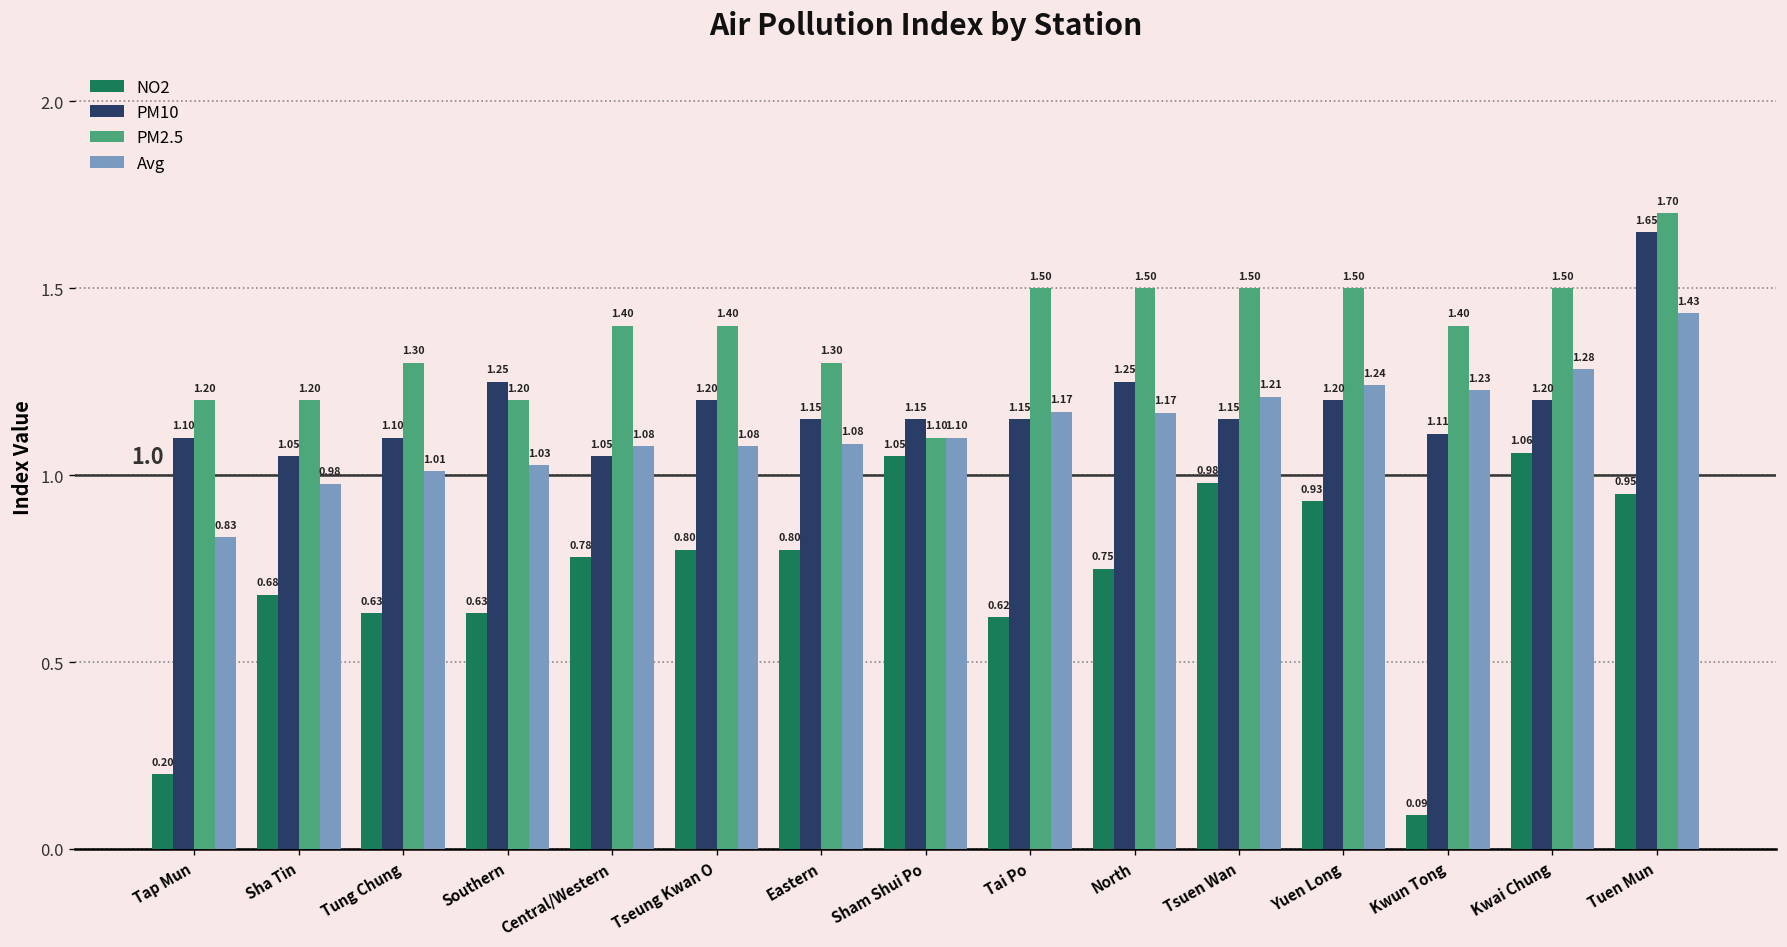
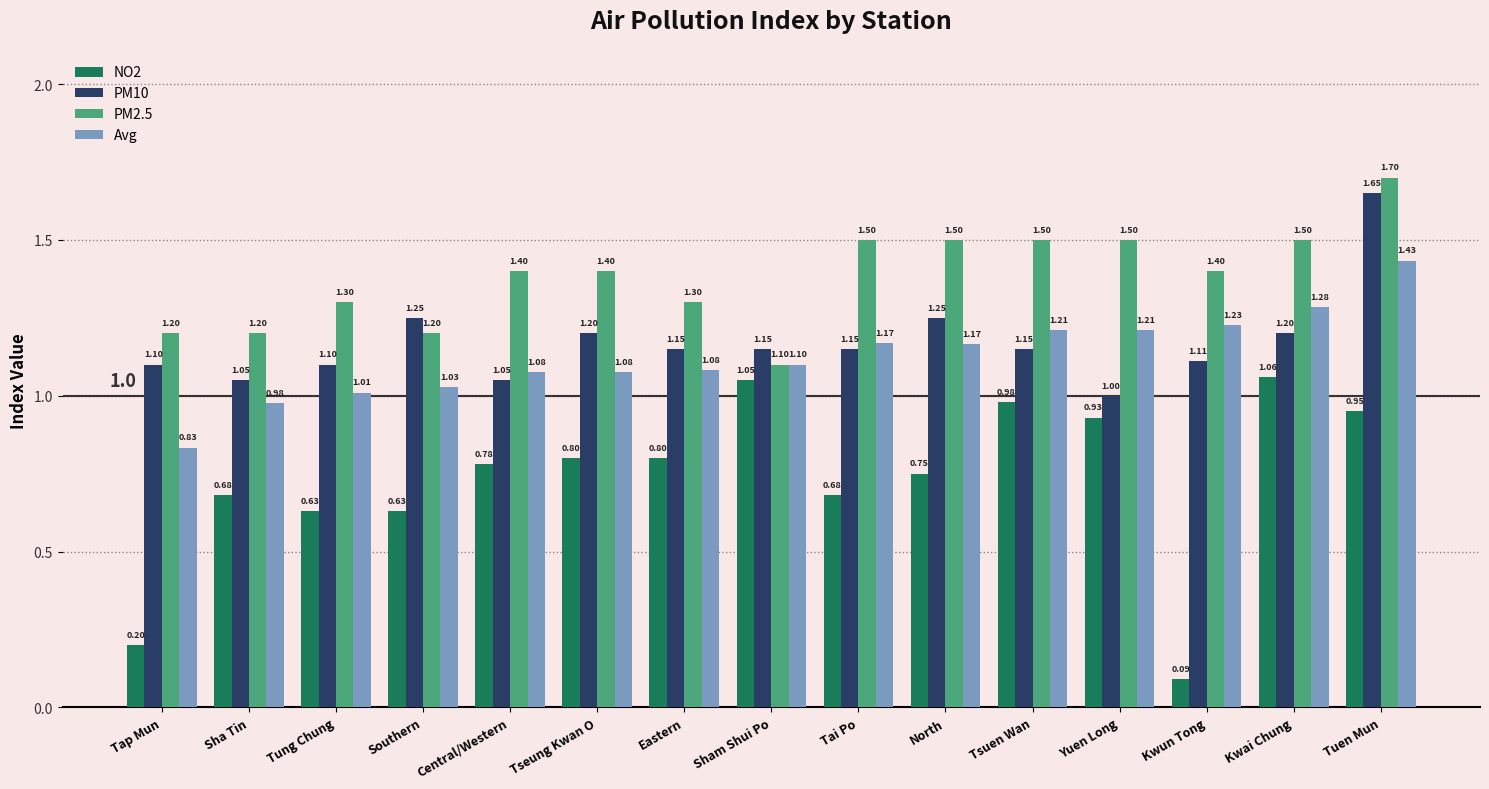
  {
    "NO2": {
      "Tap Mun": 0.20,
      "Sha Tin": 0.68,
      "Tung Chung": 0.63,
      "Southern": 0.63,
      "Central/Western": 0.78,
      "Tseung Kwan O": 0.80,
      "Eastern": 0.80,
      "Sham Shui Po": 1.05,
-     "Tai Po": 0.62,
+     "Tai Po": 0.68,
      "North": 0.75,
      "Tsuen Wan": 0.98,
      "Yuen Long": 0.93,
      "Kwun Tong": 0.09,
      "Kwai Chung": 1.06,
      "Tuen Mun": 0.95
    },
    "PM10": {
      "Tap Mun": 1.10,
      "Sha Tin": 1.05,
      "Tung Chung": 1.10,
      "Southern": 1.25,
      "Central/Western": 1.05,
      "Tseung Kwan O": 1.20,
      "Eastern": 1.15,
      "Sham Shui Po": 1.15,
      "Tai Po": 1.15,
      "North": 1.25,
      "Tsuen Wan": 1.15,
-     "Yuen Long": 1.20,
+     "Yuen Long": 1.00,
      "Kwun Tong": 1.11,
      "Kwai Chung": 1.20,
      "Tuen Mun": 1.65
    },
    "PM2.5": {
      "Tap Mun": 1.20,
      "Sha Tin": 1.20,
      "Tung Chung": 1.30,
      "Southern": 1.20,
      "Central/Western": 1.40,
      "Tseung Kwan O": 1.40,
      "Eastern": 1.30,
      "Sham Shui Po": 1.10,
      "Tai Po": 1.50,
      "North": 1.50,
      "Tsuen Wan": 1.50,
      "Yuen Long": 1.50,
      "Kwun Tong": 1.40,
      "Kwai Chung": 1.50,
      "Tuen Mun": 1.70
    },
    "Avg": {
      "Tap Mun": 0.83,
      "Sha Tin": 0.98,
      "Tung Chung": 1.01,
      "Southern": 1.03,
      "Central/Western": 1.08,
      "Tseung Kwan O": 1.08,
      "Eastern": 1.08,
      "Sham Shui Po": 1.10,
      "Tai Po": 1.17,
      "North": 1.17,
      "Tsuen Wan": 1.21,
-     "Yuen Long": 1.24,
+     "Yuen Long": 1.21,
      "Kwun Tong": 1.23,
      "Kwai Chung": 1.28,
      "Tuen Mun": 1.43
    }
  }
